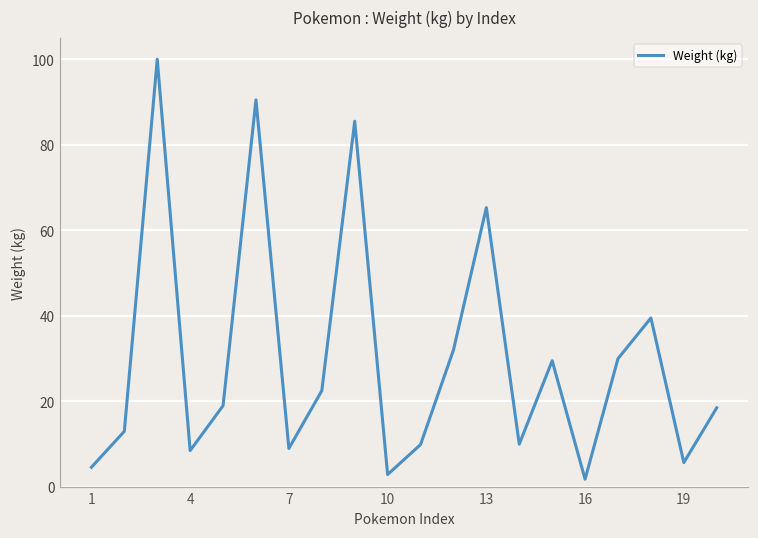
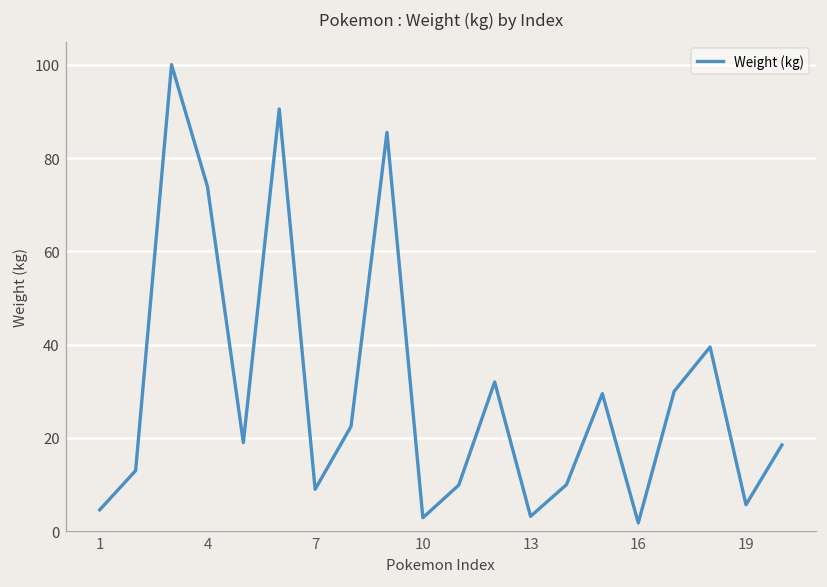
  {
    "1": 5,
-   "4": 9,
+   "4": 74,
    "7": 9,
    "10": 3,
-   "13": 65,
+   "13": 3,
    "16": 2,
    "19": 6
  }
